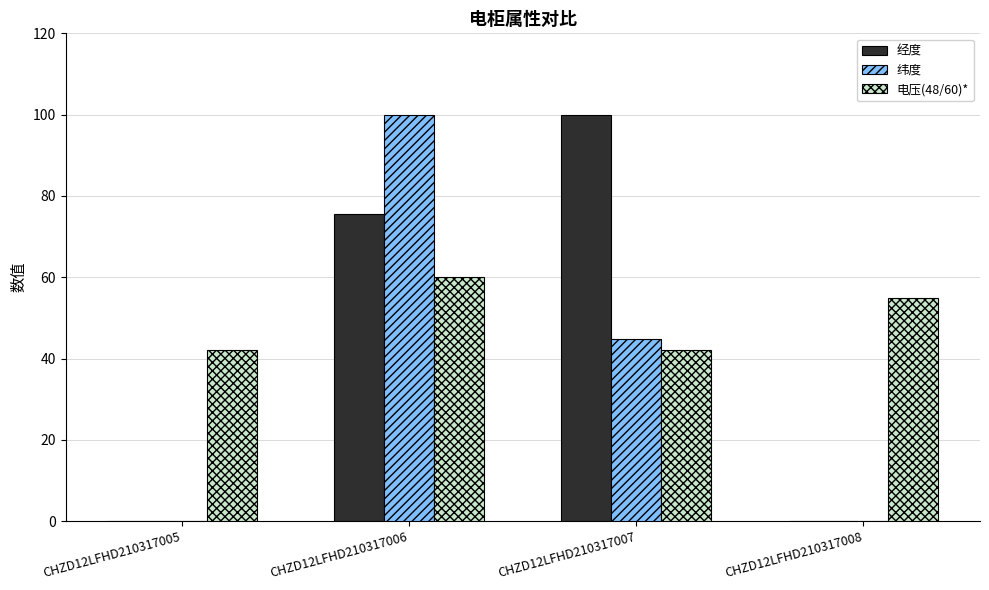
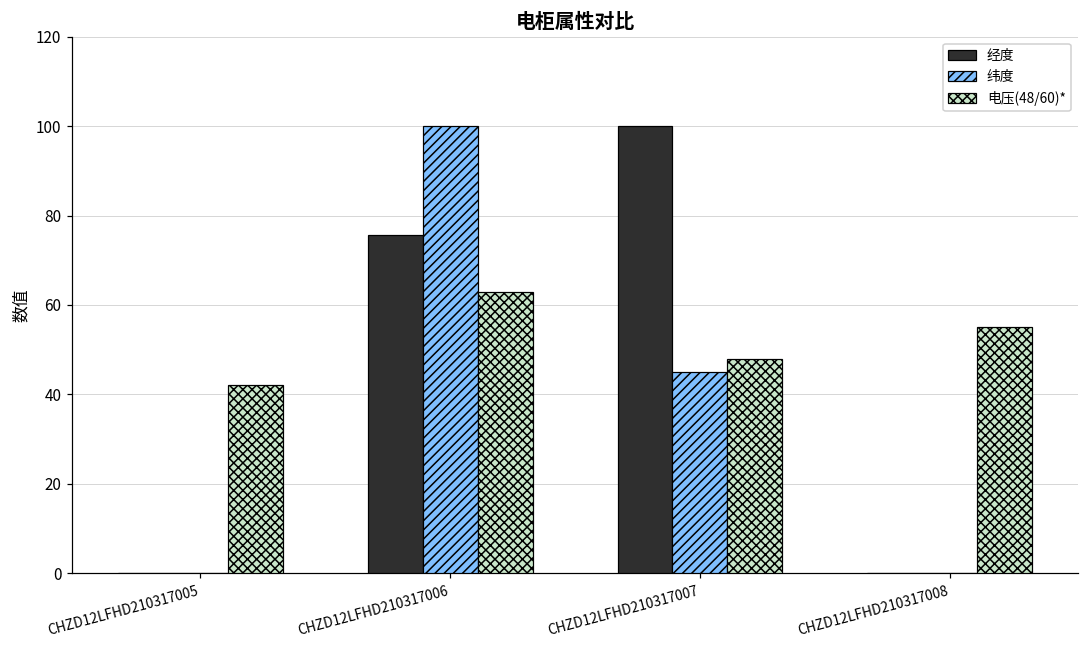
  {
    "经度": {
      "CHZD12LFHD210317005": 0,
      "CHZD12LFHD210317006": 76,
      "CHZD12LFHD210317007": 100,
      "CHZD12LFHD210317008": 0
    },
    "纬度": {
      "CHZD12LFHD210317005": 0,
      "CHZD12LFHD210317006": 100,
      "CHZD12LFHD210317007": 45,
      "CHZD12LFHD210317008": 0
    },
    "电压(48/60)*": {
      "CHZD12LFHD210317005": 42,
-     "CHZD12LFHD210317006": 60,
-     "CHZD12LFHD210317007": 42,
+     "CHZD12LFHD210317006": 63,
+     "CHZD12LFHD210317007": 48,
      "CHZD12LFHD210317008": 55
    }
  }
